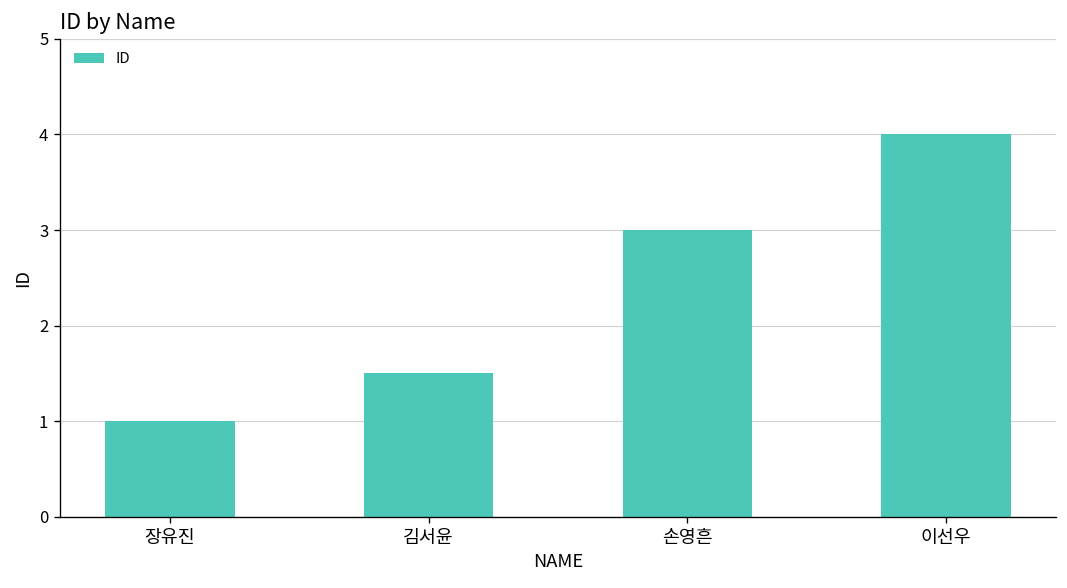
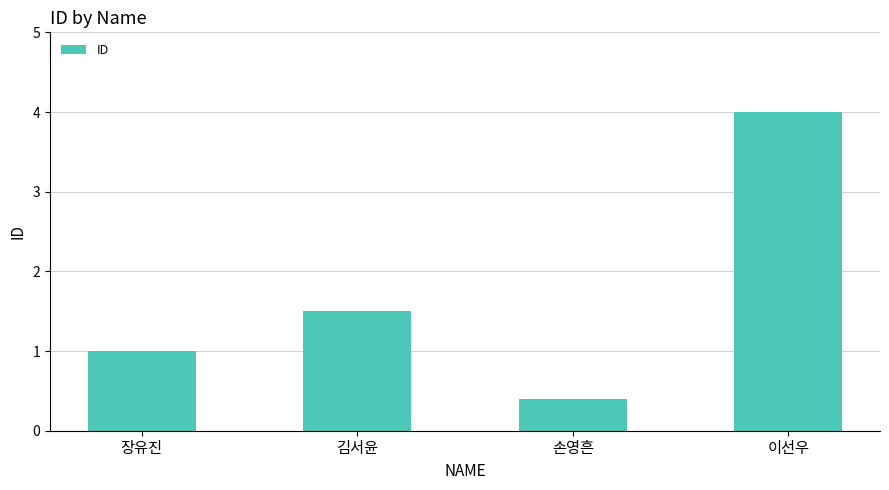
  {
    "장유진": 1.0,
    "김서윤": 1.5,
-   "손영흔": 3.0,
+   "손영흔": 0.4,
    "이선우": 4.0
  }
